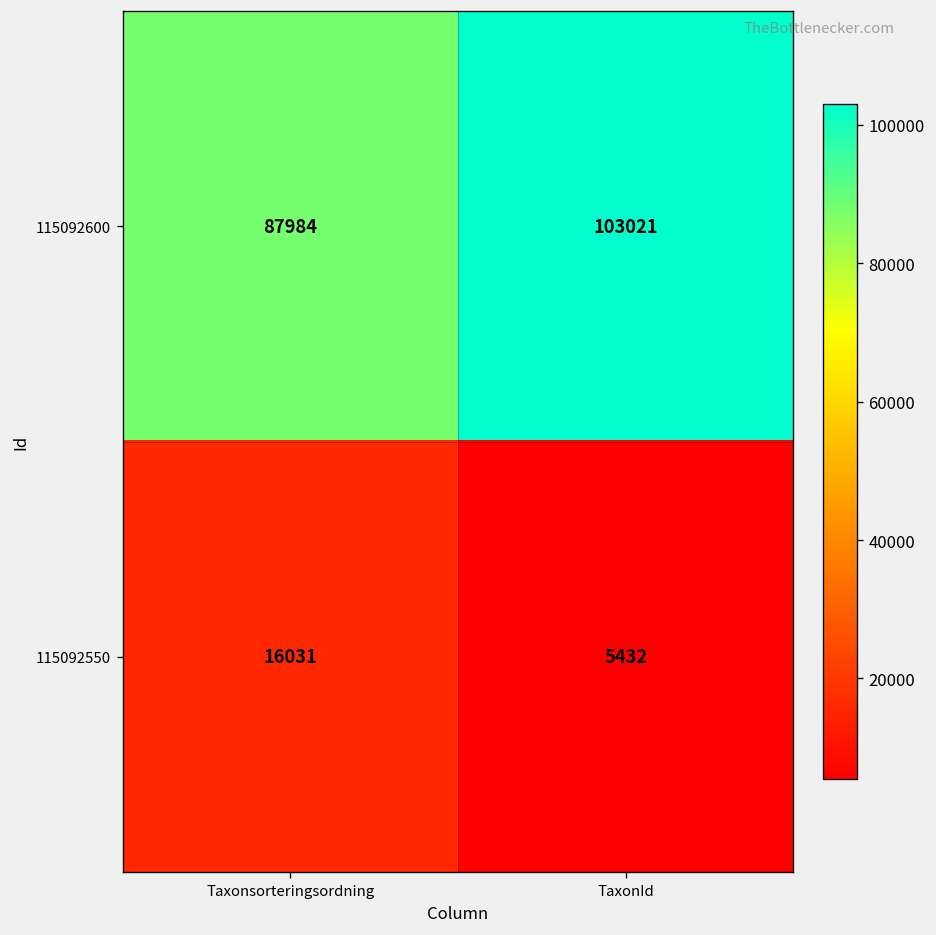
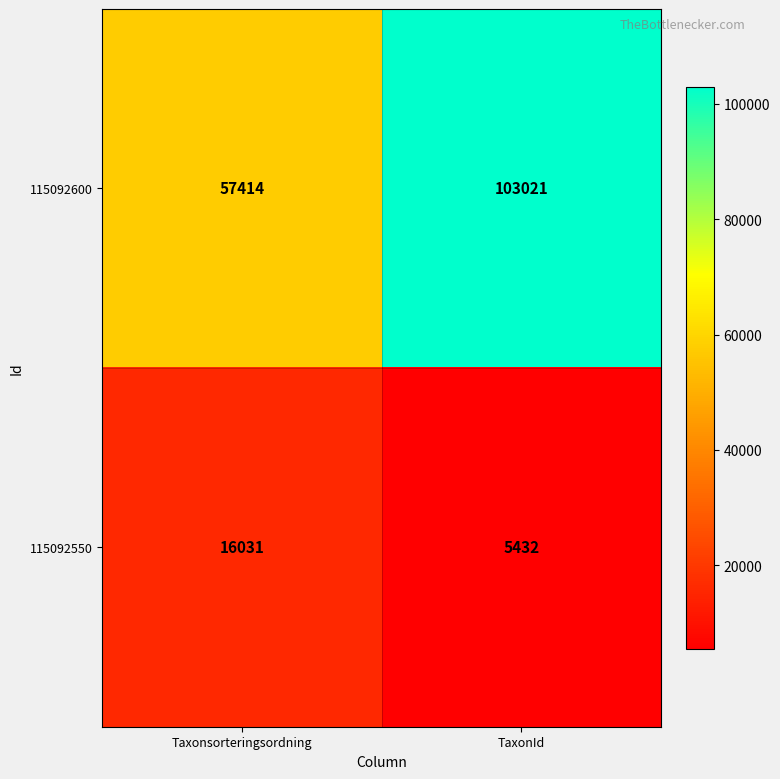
  {
    "115092600": {
-     "Taxonsorteringsordning": 87984,
+     "Taxonsorteringsordning": 57414,
      "TaxonId": 103021
    },
    "115092550": {
      "Taxonsorteringsordning": 16031,
      "TaxonId": 5432
    }
  }
